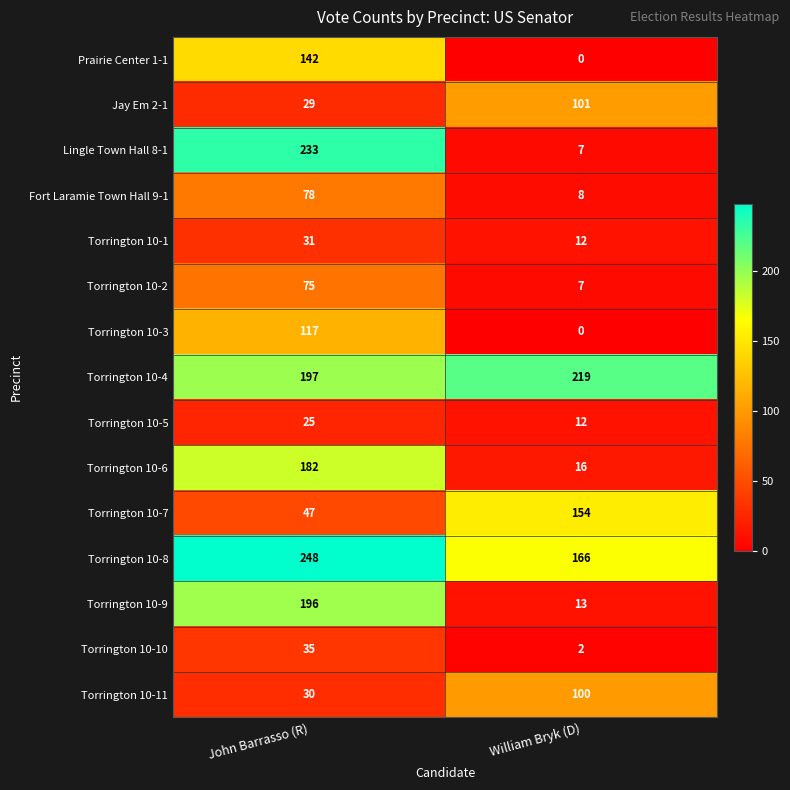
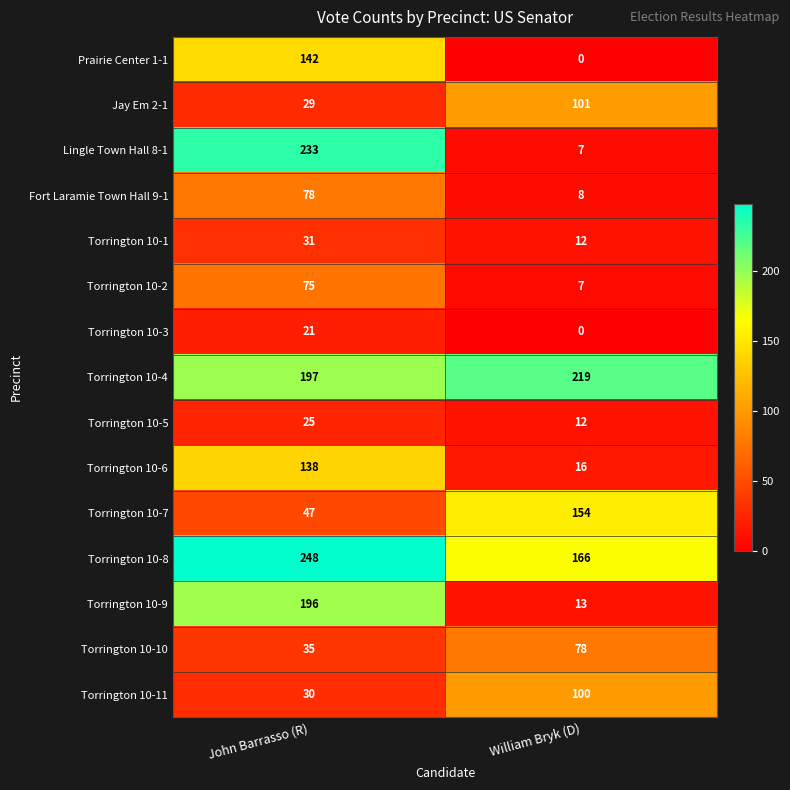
  {
    "Prairie Center 1-1": {
      "John Barrasso (R)": 142,
      "William Bryk (D)": 0
    },
    "Jay Em 2-1": {
      "John Barrasso (R)": 29,
      "William Bryk (D)": 101
    },
    "Lingle Town Hall 8-1": {
      "John Barrasso (R)": 233,
      "William Bryk (D)": 7
    },
    "Fort Laramie Town Hall 9-1": {
      "John Barrasso (R)": 78,
      "William Bryk (D)": 8
    },
    "Torrington 10-1": {
      "John Barrasso (R)": 31,
      "William Bryk (D)": 12
    },
    "Torrington 10-2": {
      "John Barrasso (R)": 75,
      "William Bryk (D)": 7
    },
    "Torrington 10-3": {
-     "John Barrasso (R)": 117,
+     "John Barrasso (R)": 21,
      "William Bryk (D)": 0
    },
    "Torrington 10-4": {
      "John Barrasso (R)": 197,
      "William Bryk (D)": 219
    },
    "Torrington 10-5": {
      "John Barrasso (R)": 25,
      "William Bryk (D)": 12
    },
    "Torrington 10-6": {
-     "John Barrasso (R)": 182,
+     "John Barrasso (R)": 138,
      "William Bryk (D)": 16
    },
    "Torrington 10-7": {
      "John Barrasso (R)": 47,
      "William Bryk (D)": 154
    },
    "Torrington 10-8": {
      "John Barrasso (R)": 248,
      "William Bryk (D)": 166
    },
    "Torrington 10-9": {
      "John Barrasso (R)": 196,
      "William Bryk (D)": 13
    },
    "Torrington 10-10": {
      "John Barrasso (R)": 35,
-     "William Bryk (D)": 2
+     "William Bryk (D)": 78
    },
    "Torrington 10-11": {
      "John Barrasso (R)": 30,
      "William Bryk (D)": 100
    }
  }
